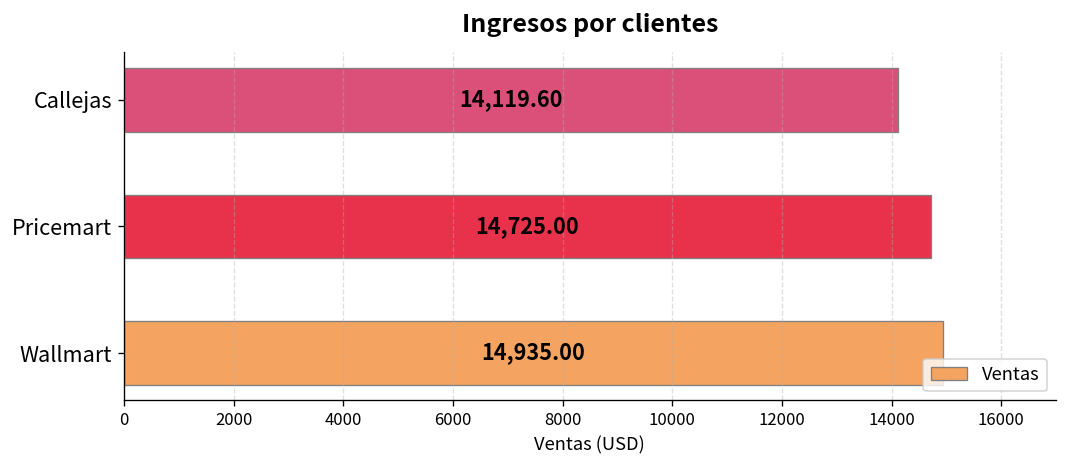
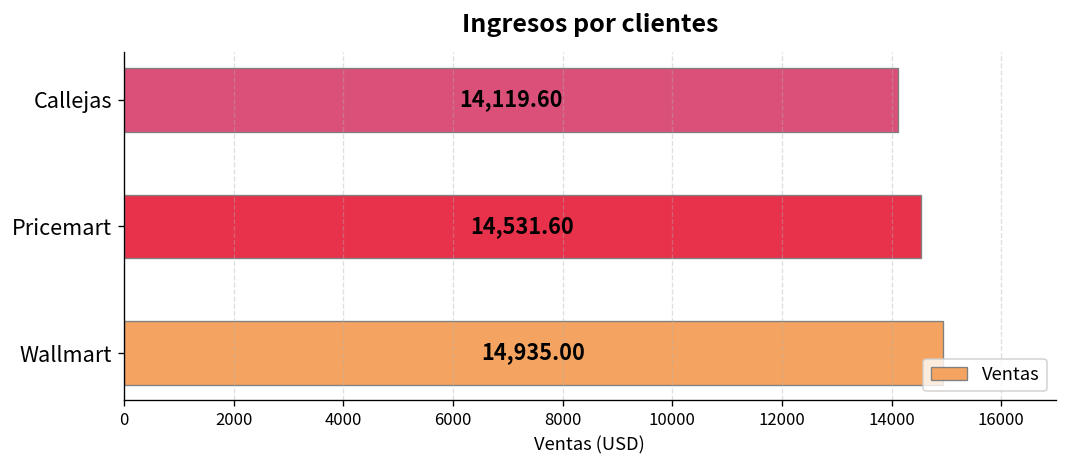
  {
    "Callejas": "14,119.60",
-   "Pricemart": "14,725.00",
+   "Pricemart": "14,531.60",
    "Wallmart": "14,935.00"
  }
